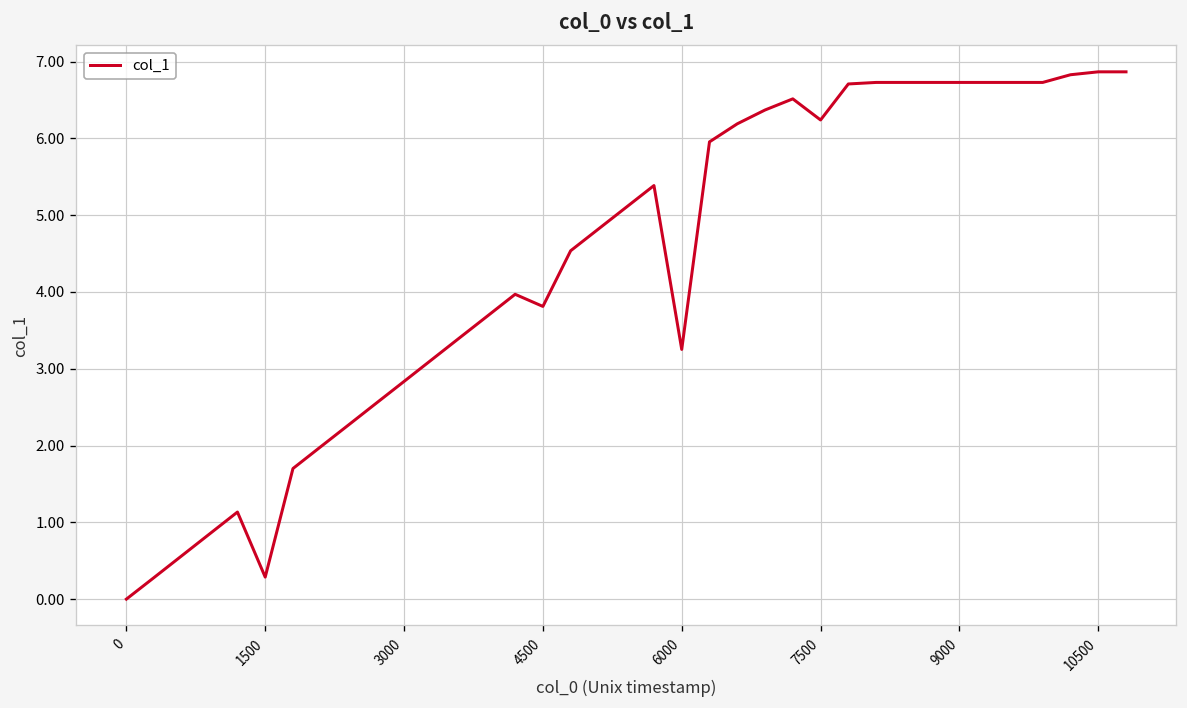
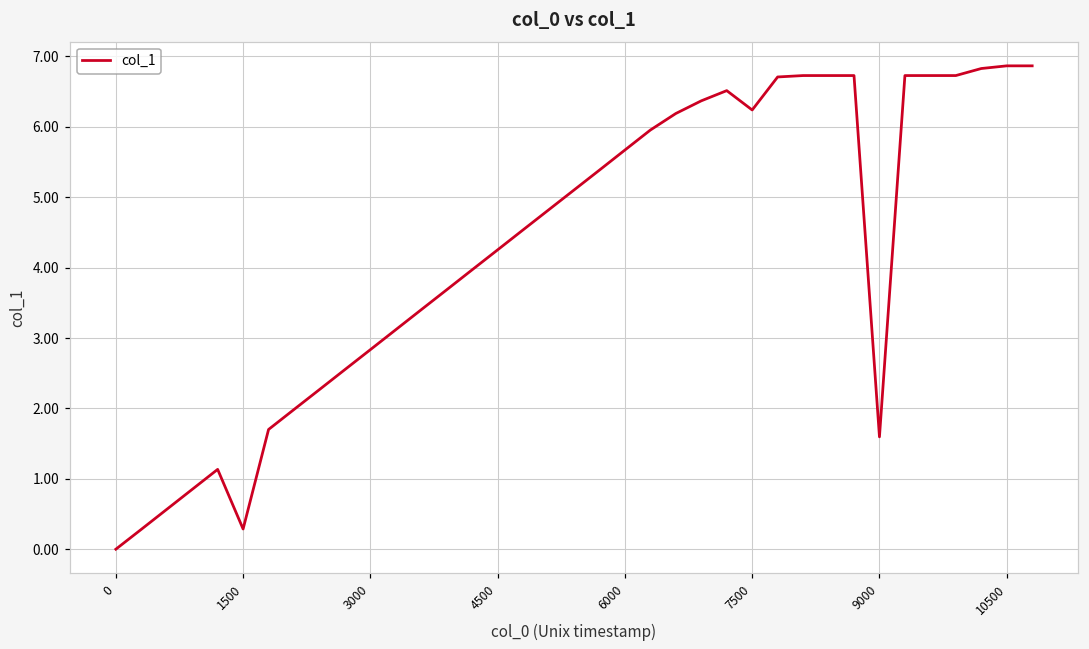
  {
    "0": 0.0,
    "1500": 0.3,
    "3000": 2.8,
-   "4500": 3.8,
-   "6000": 3.3,
+   "4500": 4.3,
+   "6000": 5.7,
    "7500": 6.2,
-   "9000": 6.7,
+   "9000": 1.6,
    "10500": 6.9
  }
